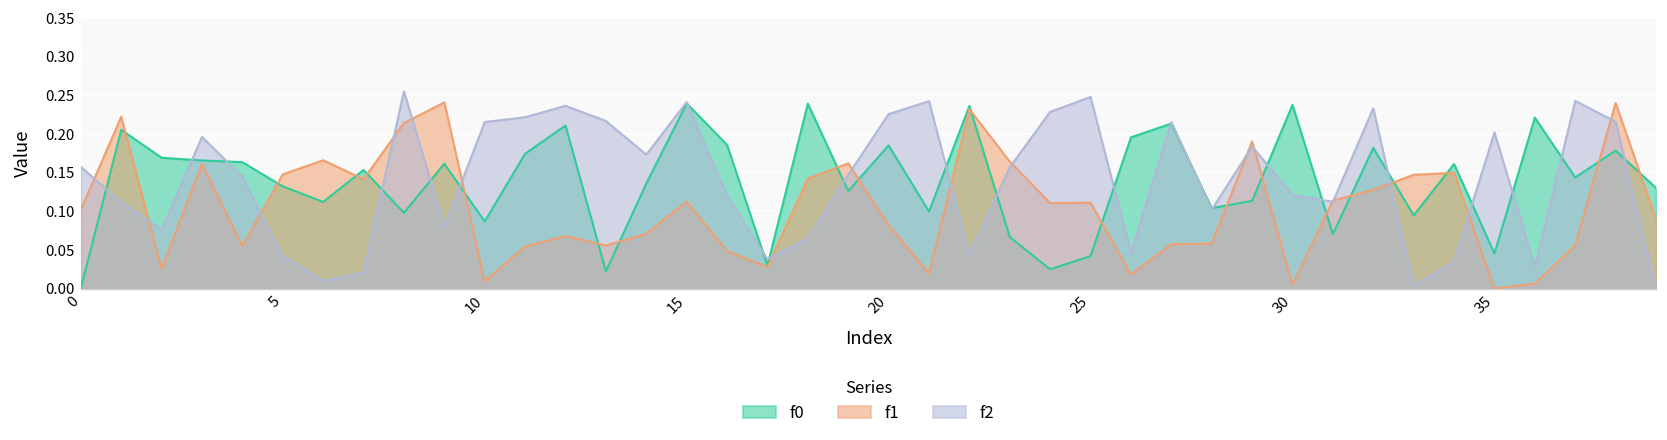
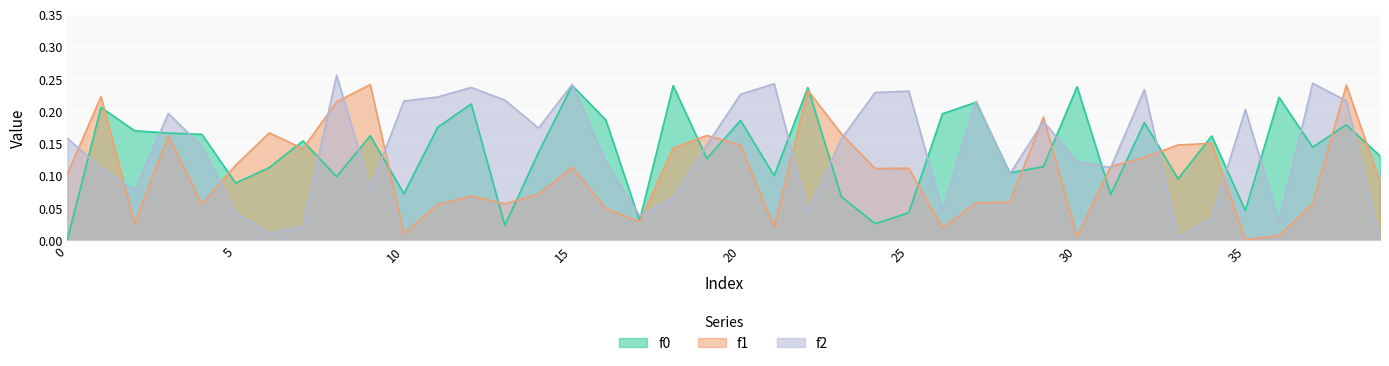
  {
    "f0": {
      "0": 0.00,
-     "5": 0.13,
-     "10": 0.09,
+     "5": 0.09,
+     "10": 0.07,
      "20": 0.18,
      "25": 0.04,
      "30": 0.24,
      "35": 0.05
    },
    "f1": {
      "0": 0.10,
-     "5": 0.15,
+     "5": 0.12,
      "10": 0.01,
      "15": 0.11,
-     "20": 0.08,
+     "20": 0.15,
      "25": 0.11,
      "30": 0.00,
      "35": 0.00
    },
    "f2": {
      "0": 0.16,
      "5": 0.04,
      "10": 0.22,
      "20": 0.23,
-     "25": 0.25,
+     "25": 0.23,
      "30": 0.12,
      "35": 0.20
    }
  }
